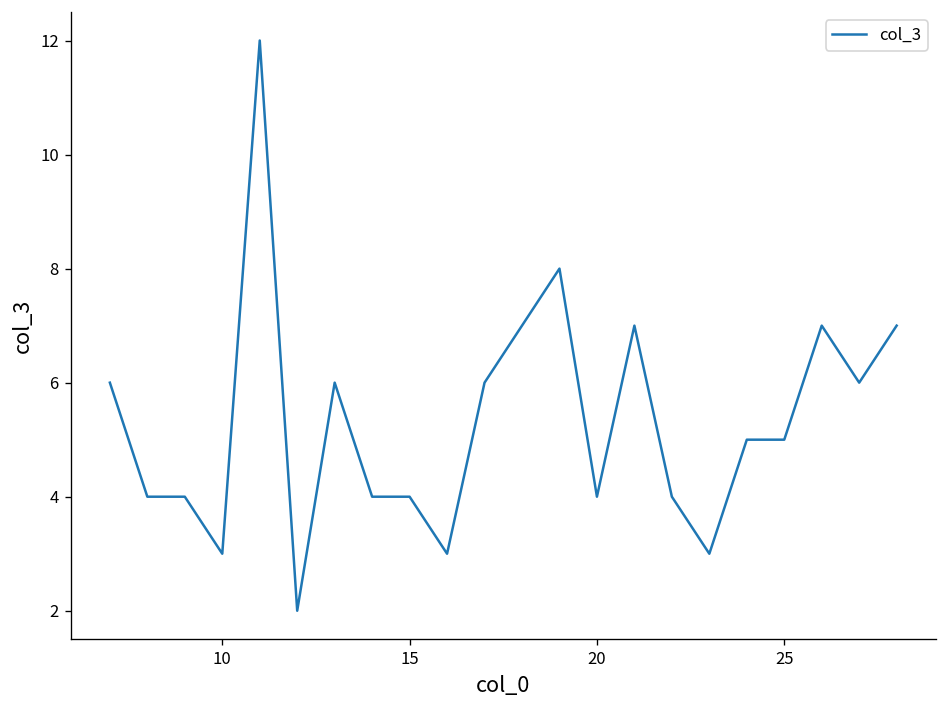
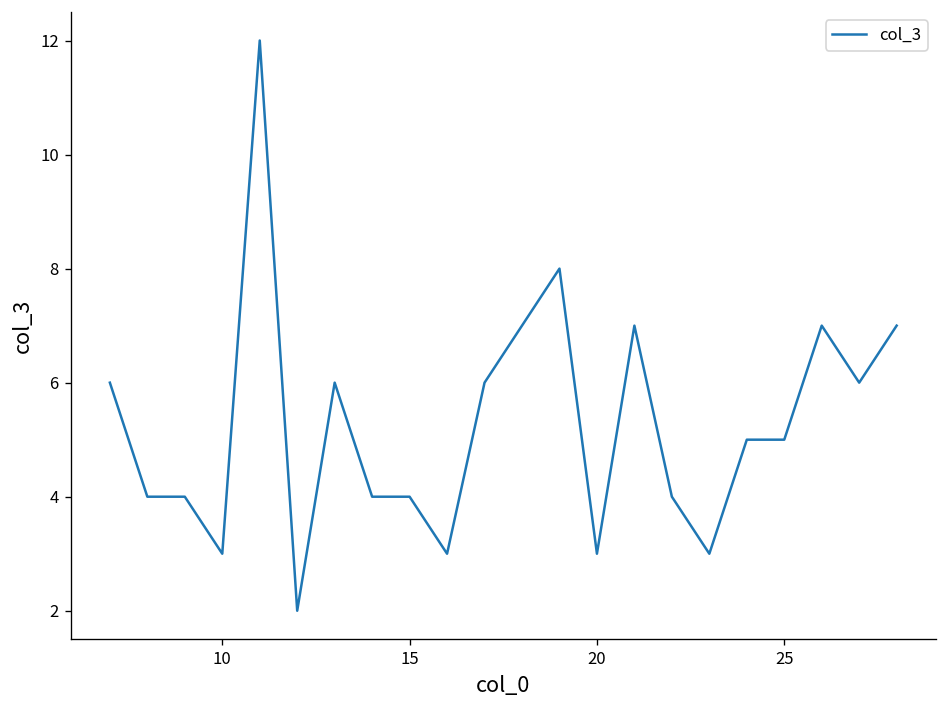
  {
    "10": 3,
    "15": 4,
-   "20": 4,
+   "20": 3,
    "25": 5
  }
